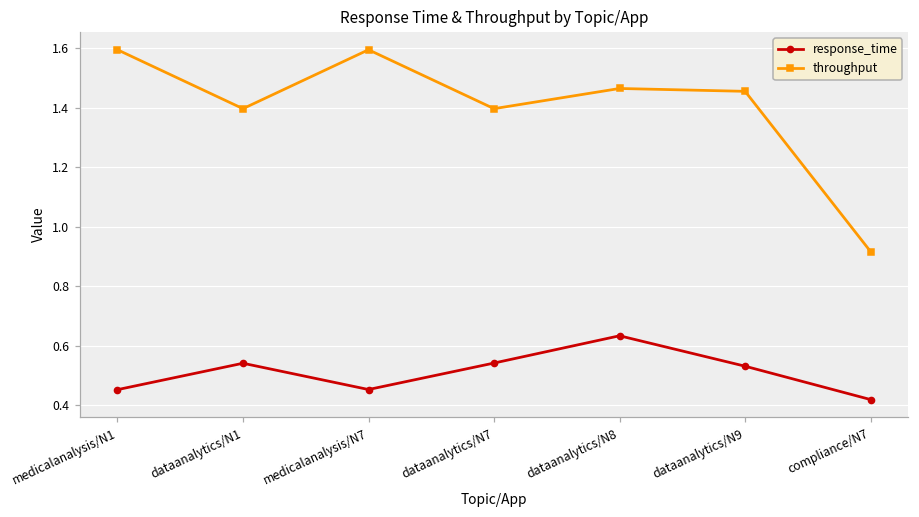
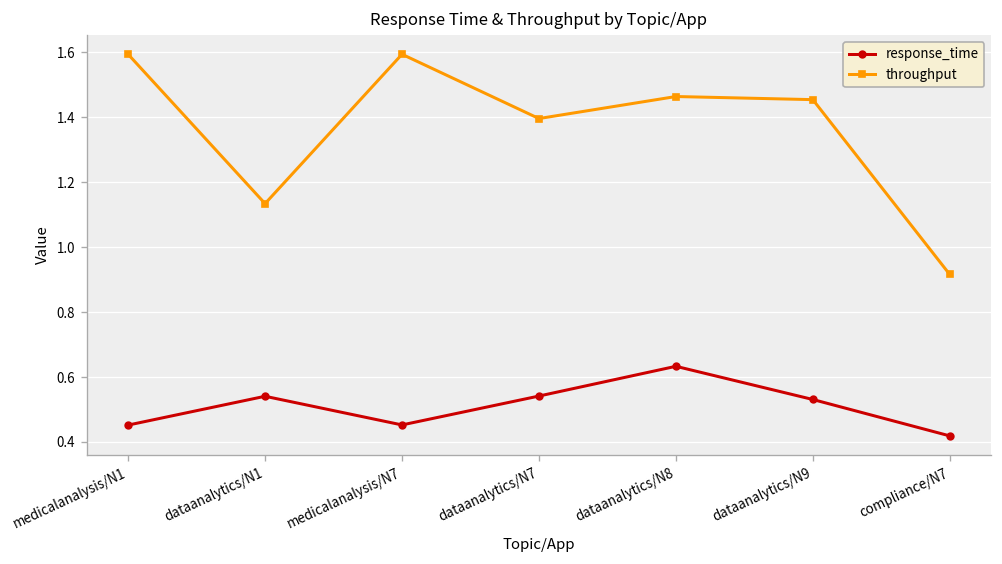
  {
    "response_time": {
      "medicalanalysis/N1": 0.45,
      "dataanalytics/N1": 0.54,
      "medicalanalysis/N7": 0.45,
      "dataanalytics/N7": 0.54,
      "dataanalytics/N8": 0.63,
      "dataanalytics/N9": 0.53,
      "compliance/N7": 0.42
    },
    "throughput": {
      "medicalanalysis/N1": 1.59,
-     "dataanalytics/N1": 1.40,
+     "dataanalytics/N1": 1.13,
      "medicalanalysis/N7": 1.59,
      "dataanalytics/N7": 1.40,
      "dataanalytics/N8": 1.46,
      "dataanalytics/N9": 1.45,
      "compliance/N7": 0.92
    }
  }
